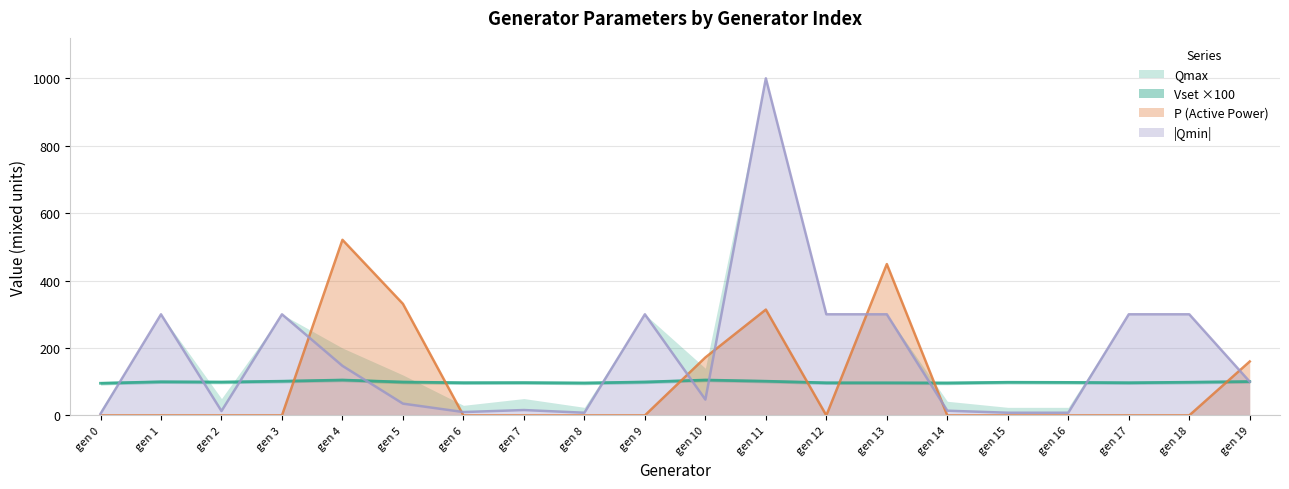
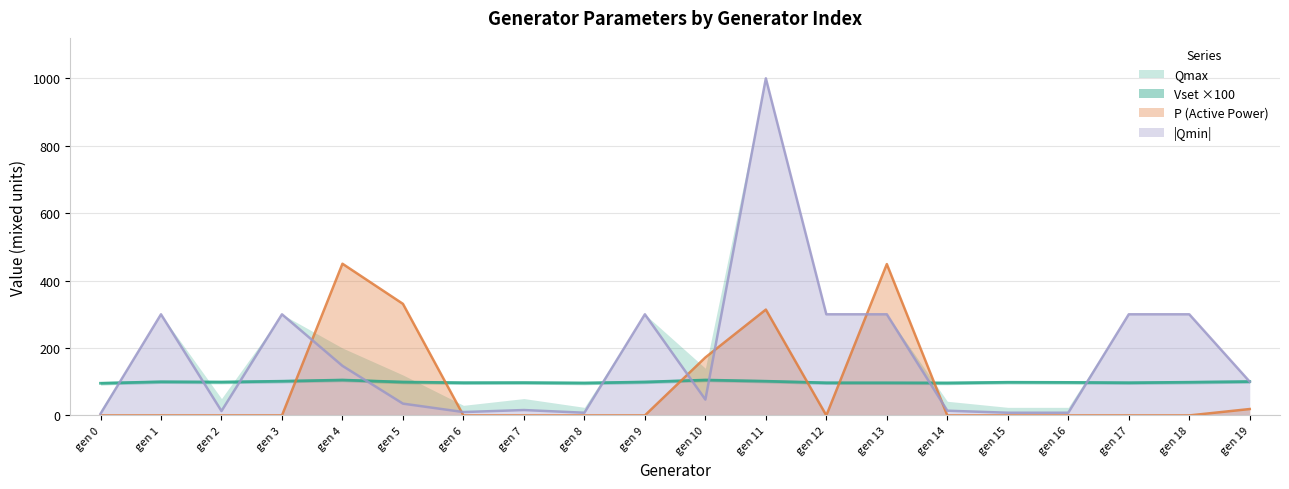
  {
    "P (Active Power)": {
      "gen 1": 0,
      "gen 2": 0,
      "gen 3": 0,
-     "gen 4": 520,
+     "gen 4": 450,
      "gen 5": 330,
      "gen 6": 0,
      "gen 7": 0,
      "gen 8": 0,
      "gen 9": 0,
      "gen 10": 170,
      "gen 11": 310,
      "gen 12": 0,
      "gen 13": 450,
      "gen 14": 0,
      "gen 15": 0,
      "gen 16": 0,
      "gen 17": 0,
      "gen 18": 0,
-     "gen 19": 160
+     "gen 19": 20
    }
  }
